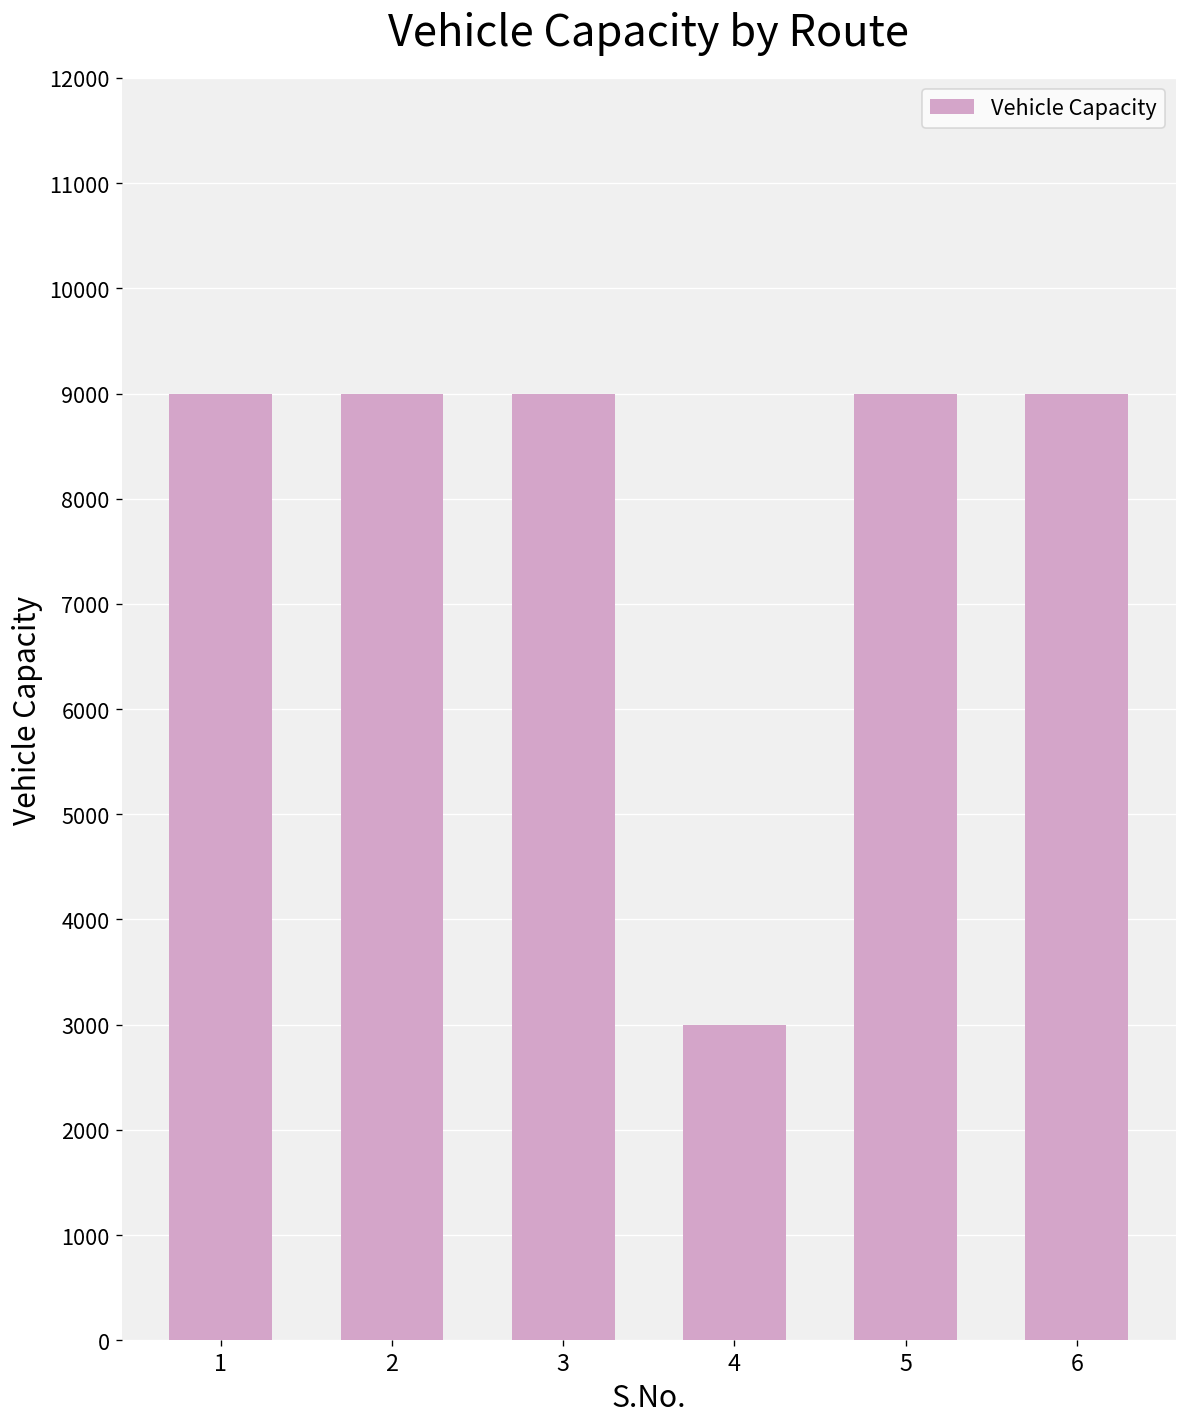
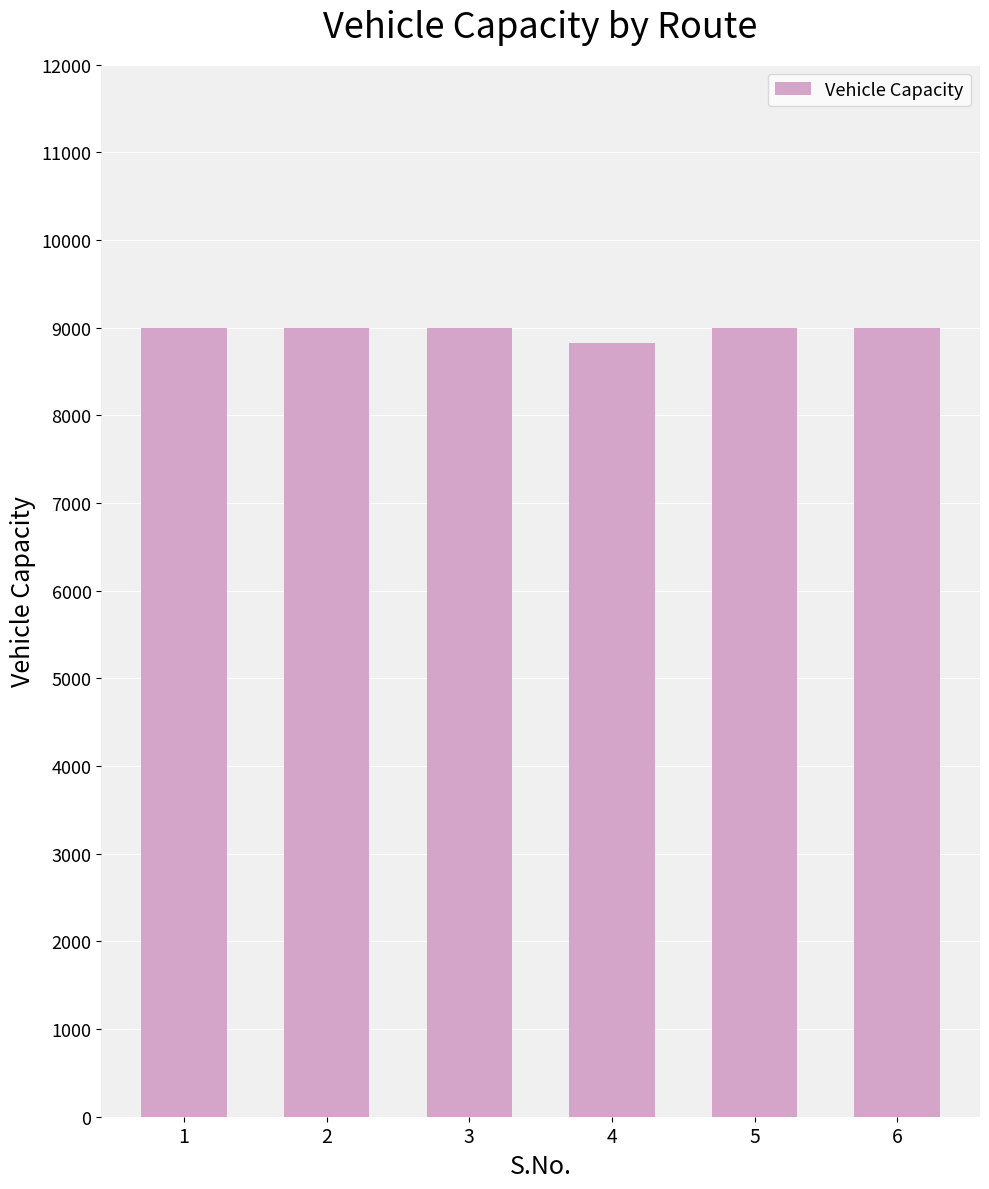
  {
    "1": 9000,
    "2": 9000,
    "3": 9000,
-   "4": 3000,
+   "4": 8800,
    "5": 9000,
    "6": 9000
  }
